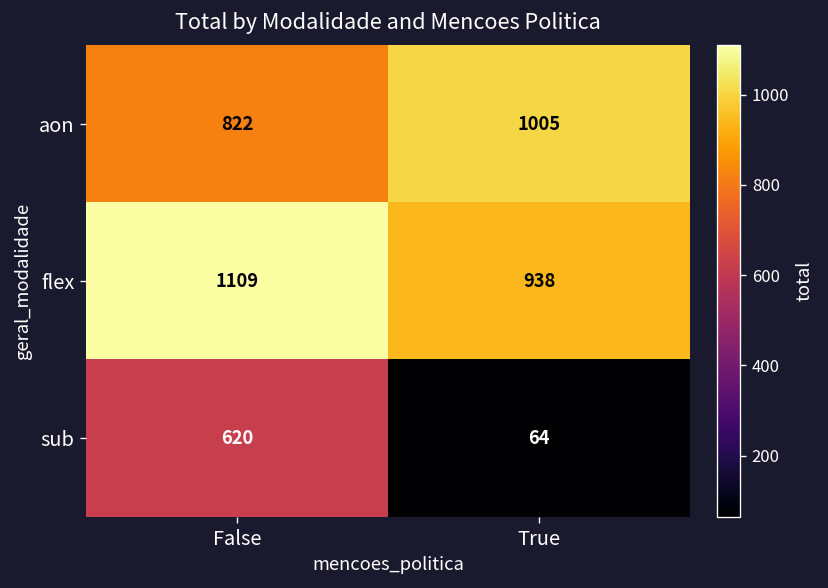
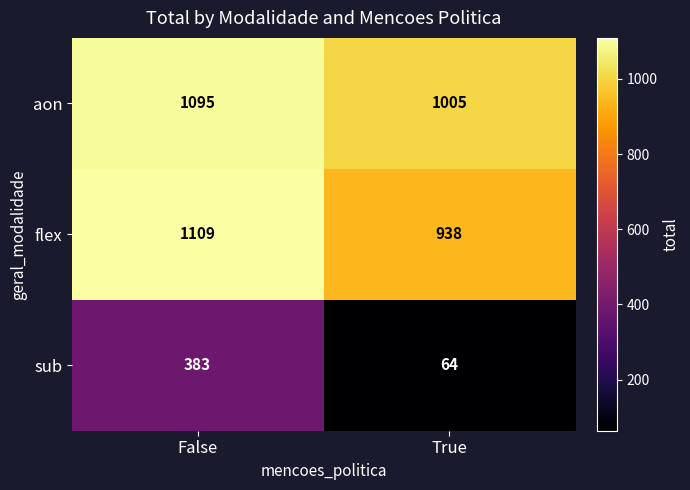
  {
    "aon": {
-     "False": 822,
+     "False": 1095,
      "True": 1005
    },
    "flex": {
      "False": 1109,
      "True": 938
    },
    "sub": {
-     "False": 620,
+     "False": 383,
      "True": 64
    }
  }
